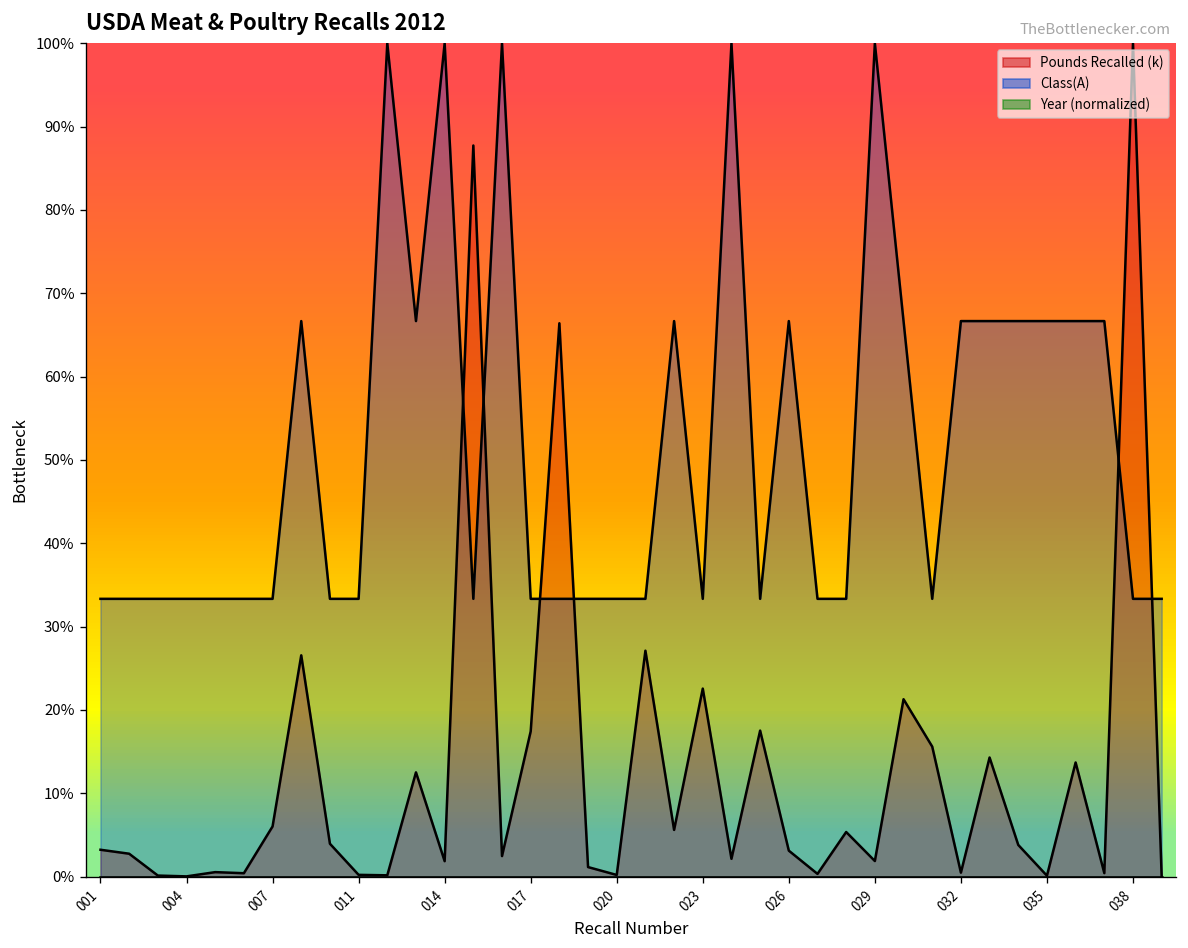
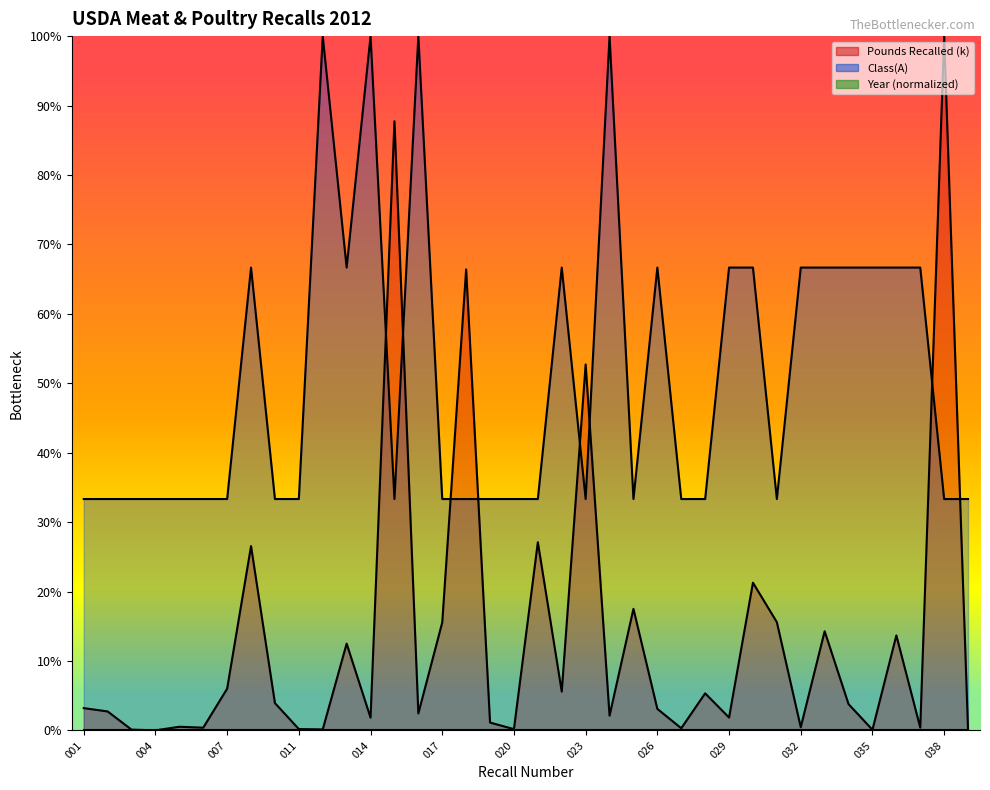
  {
    "Pounds Recalled (k)": {
      "001": "3%",
      "007": "6%",
      "014": "2%",
-     "017": "17%",
-     "023": "23%",
+     "017": "16%",
+     "023": "53%",
      "026": "3%",
      "029": "2%",
      "032": "0%",
      "038": "100%"
    },
    "Class(A)": {
      "001": "33%",
      "004": "33%",
      "007": "33%",
      "011": "33%",
      "014": "100%",
      "017": "33%",
      "020": "33%",
      "023": "33%",
      "026": "67%",
-     "029": "100%",
+     "029": "67%",
      "032": "67%",
      "035": "67%",
      "038": "33%"
    },
    "Year (normalized)": {
      "001": "0%",
      "007": "0%",
      "014": "0%",
      "017": "0%",
      "023": "0%",
      "026": "0%",
      "029": "0%",
      "032": "0%",
      "038": "0%"
    }
  }
